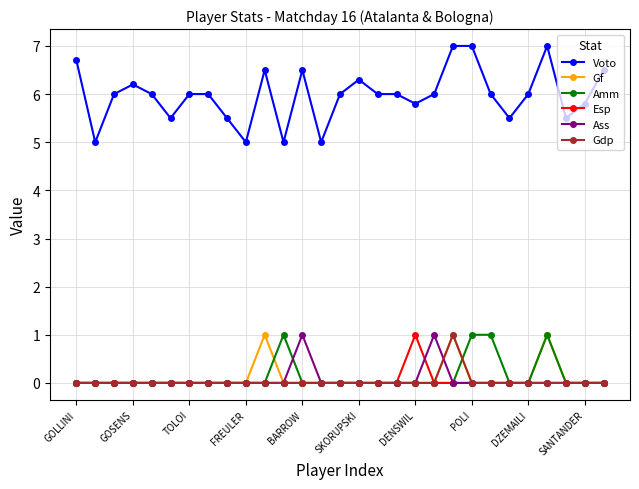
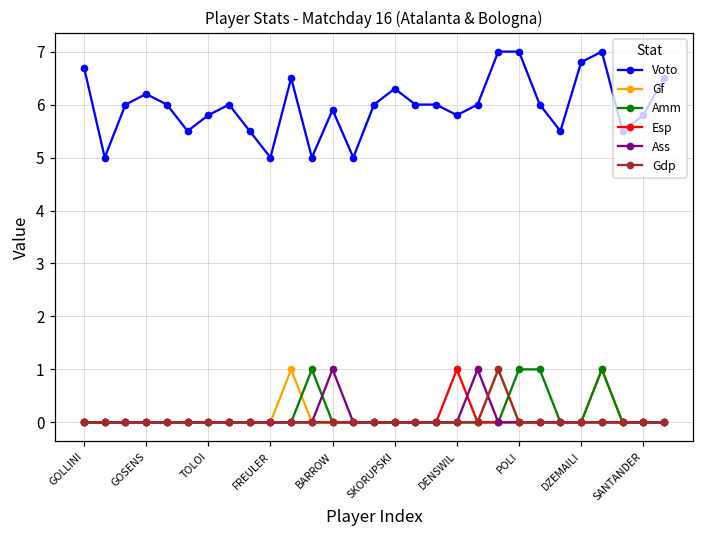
  {
    "Voto": {
      "GOLLINI": 6.7,
      "GOSENS": 6.2,
-     "TOLOI": 6.0,
+     "TOLOI": 5.8,
      "FREULER": 5.0,
-     "BARROW": 6.5,
+     "BARROW": 5.9,
      "SKORUPSKI": 6.3,
      "DENSWIL": 5.8,
      "POLI": 7.0,
-     "DZEMAILI": 6.0
+     "DZEMAILI": 6.8
    },
    "Amm": {
      "POLI": 1.0
    },
    "Esp": {
      "DENSWIL": 1.0
    },
    "Ass": {
      "BARROW": 1.0
    }
  }
